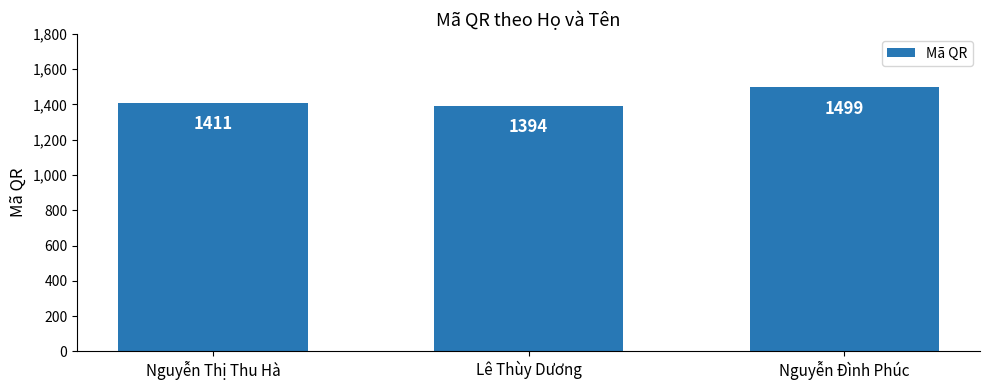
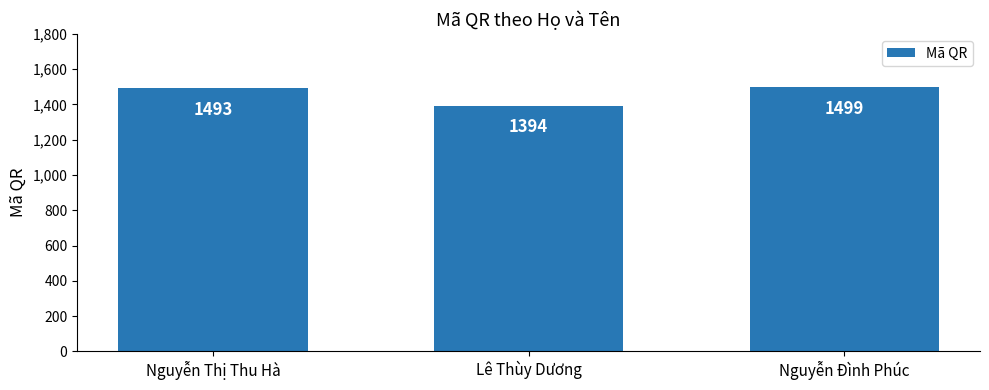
  {
-   "Nguyễn Thị Thu Hà": 1411,
+   "Nguyễn Thị Thu Hà": 1493,
    "Lê Thùy Dương": 1394,
    "Nguyễn Đình Phúc": 1499
  }
